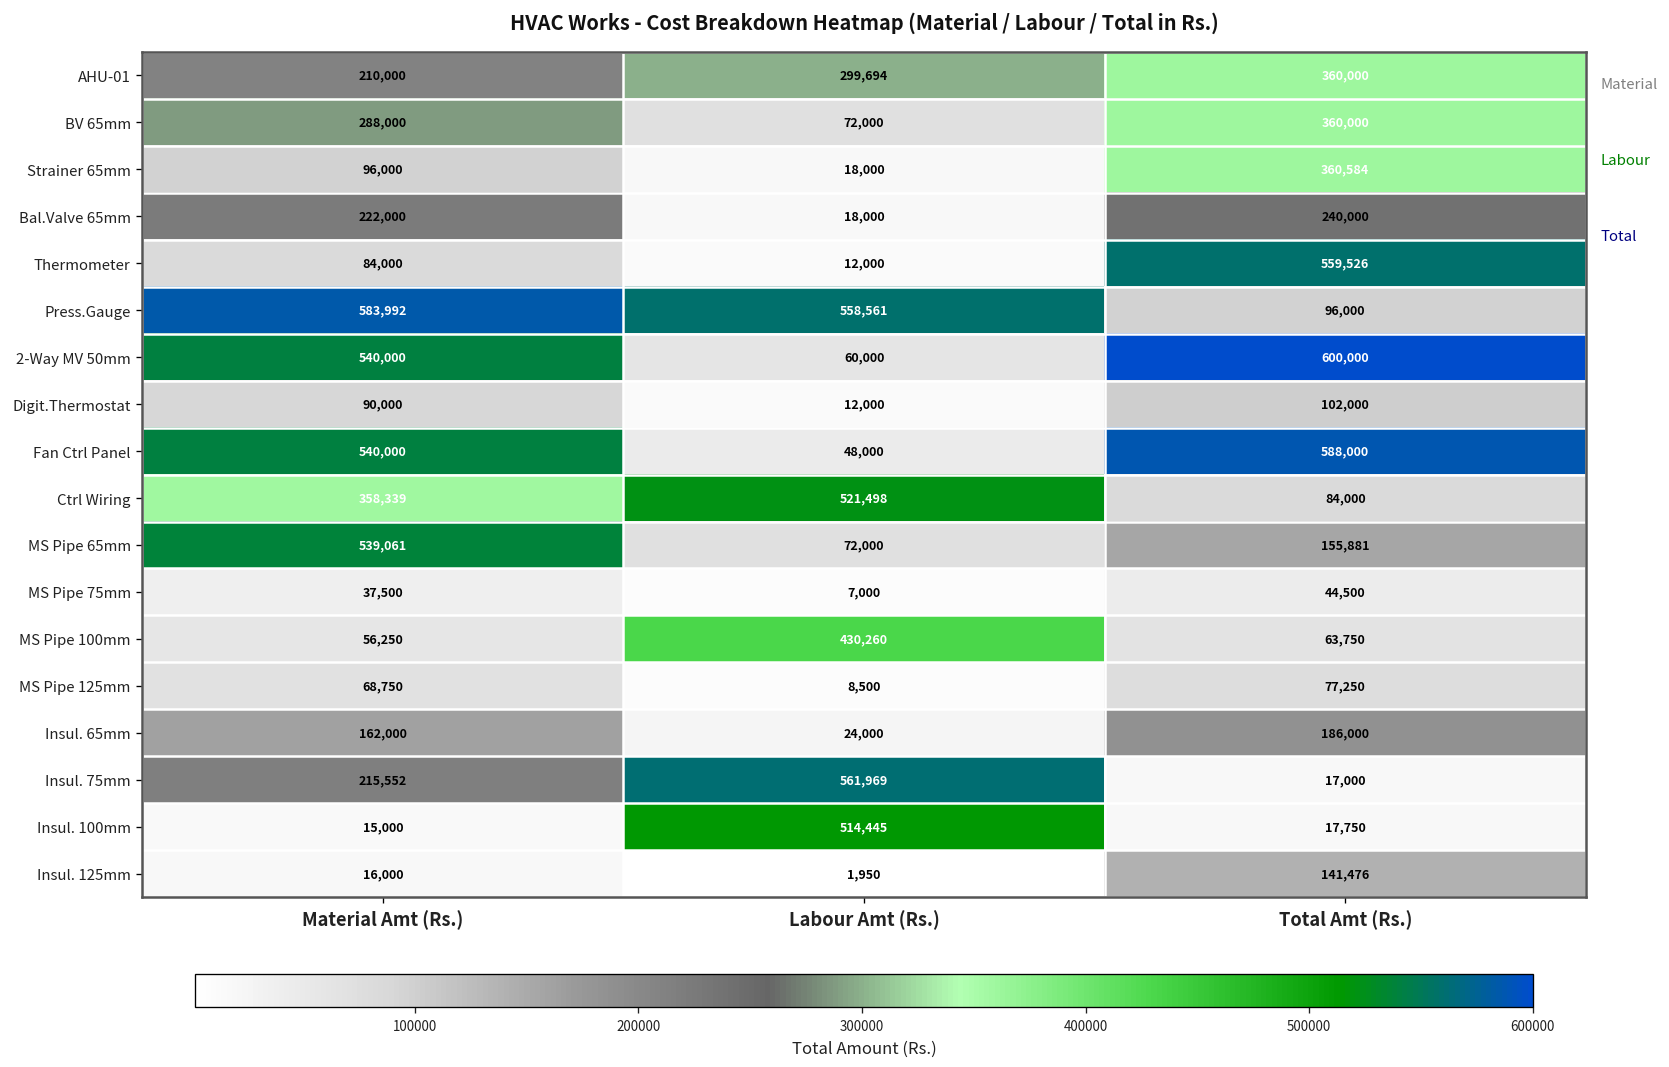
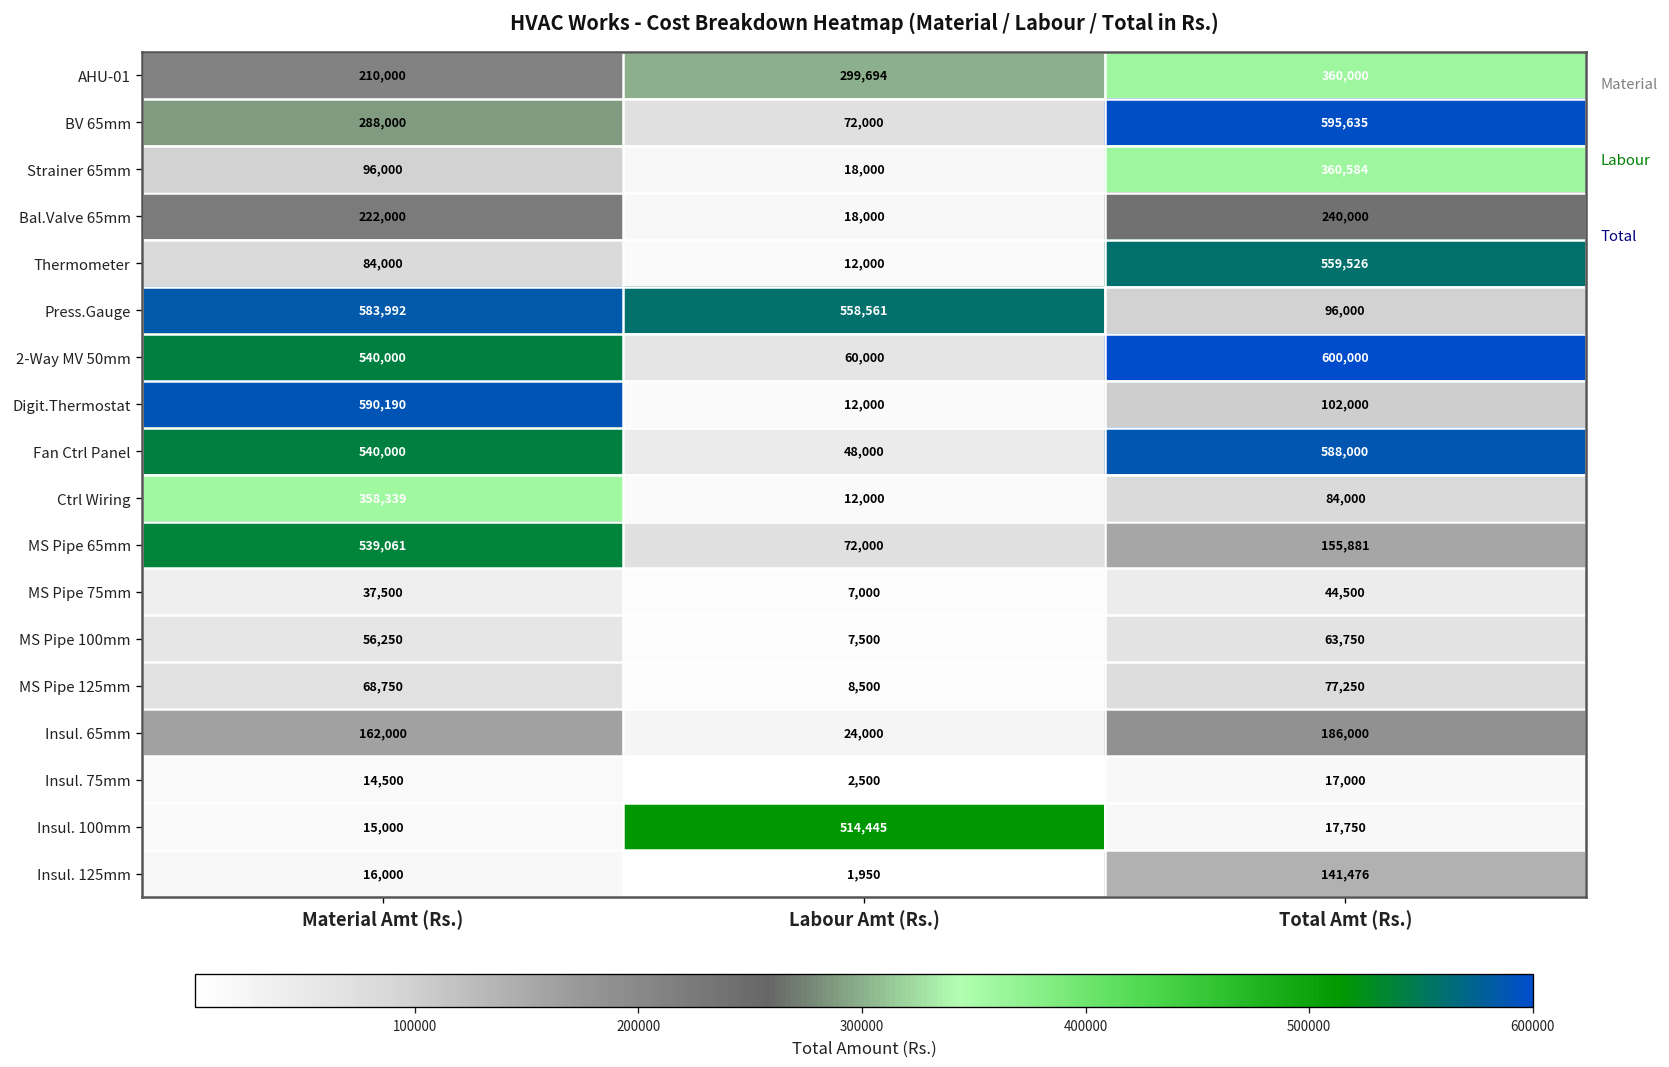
  {
    "AHU-01": {
      "Material Amt (Rs.)": "210,000",
      "Labour Amt (Rs.)": "299,694",
      "Total Amt (Rs.)": "360,000"
    },
    "BV 65mm": {
      "Material Amt (Rs.)": "288,000",
      "Labour Amt (Rs.)": "72,000",
-     "Total Amt (Rs.)": "360,000"
+     "Total Amt (Rs.)": "595,635"
    },
    "Strainer 65mm": {
      "Material Amt (Rs.)": "96,000",
      "Labour Amt (Rs.)": "18,000",
      "Total Amt (Rs.)": "360,584"
    },
    "Bal.Valve 65mm": {
      "Material Amt (Rs.)": "222,000",
      "Labour Amt (Rs.)": "18,000",
      "Total Amt (Rs.)": "240,000"
    },
    "Thermometer": {
      "Material Amt (Rs.)": "84,000",
      "Labour Amt (Rs.)": "12,000",
      "Total Amt (Rs.)": "559,526"
    },
    "Press.Gauge": {
      "Material Amt (Rs.)": "583,992",
      "Labour Amt (Rs.)": "558,561",
      "Total Amt (Rs.)": "96,000"
    },
    "2-Way MV 50mm": {
      "Material Amt (Rs.)": "540,000",
      "Labour Amt (Rs.)": "60,000",
      "Total Amt (Rs.)": "600,000"
    },
    "Digit.Thermostat": {
-     "Material Amt (Rs.)": "90,000",
+     "Material Amt (Rs.)": "590,190",
      "Labour Amt (Rs.)": "12,000",
      "Total Amt (Rs.)": "102,000"
    },
    "Fan Ctrl Panel": {
      "Material Amt (Rs.)": "540,000",
      "Labour Amt (Rs.)": "48,000",
      "Total Amt (Rs.)": "588,000"
    },
    "Ctrl Wiring": {
      "Material Amt (Rs.)": "358,339",
-     "Labour Amt (Rs.)": "521,498",
+     "Labour Amt (Rs.)": "12,000",
      "Total Amt (Rs.)": "84,000"
    },
    "MS Pipe 65mm": {
      "Material Amt (Rs.)": "539,061",
      "Labour Amt (Rs.)": "72,000",
      "Total Amt (Rs.)": "155,881"
    },
    "MS Pipe 75mm": {
      "Material Amt (Rs.)": "37,500",
      "Labour Amt (Rs.)": "7,000",
      "Total Amt (Rs.)": "44,500"
    },
    "MS Pipe 100mm": {
      "Material Amt (Rs.)": "56,250",
-     "Labour Amt (Rs.)": "430,260",
+     "Labour Amt (Rs.)": "7,500",
      "Total Amt (Rs.)": "63,750"
    },
    "MS Pipe 125mm": {
      "Material Amt (Rs.)": "68,750",
      "Labour Amt (Rs.)": "8,500",
      "Total Amt (Rs.)": "77,250"
    },
    "Insul. 65mm": {
      "Material Amt (Rs.)": "162,000",
      "Labour Amt (Rs.)": "24,000",
      "Total Amt (Rs.)": "186,000"
    },
    "Insul. 75mm": {
-     "Material Amt (Rs.)": "215,552",
-     "Labour Amt (Rs.)": "561,969",
+     "Material Amt (Rs.)": "14,500",
+     "Labour Amt (Rs.)": "2,500",
      "Total Amt (Rs.)": "17,000"
    },
    "Insul. 100mm": {
      "Material Amt (Rs.)": "15,000",
      "Labour Amt (Rs.)": "514,445",
      "Total Amt (Rs.)": "17,750"
    },
    "Insul. 125mm": {
      "Material Amt (Rs.)": "16,000",
      "Labour Amt (Rs.)": "1,950",
      "Total Amt (Rs.)": "141,476"
    }
  }
